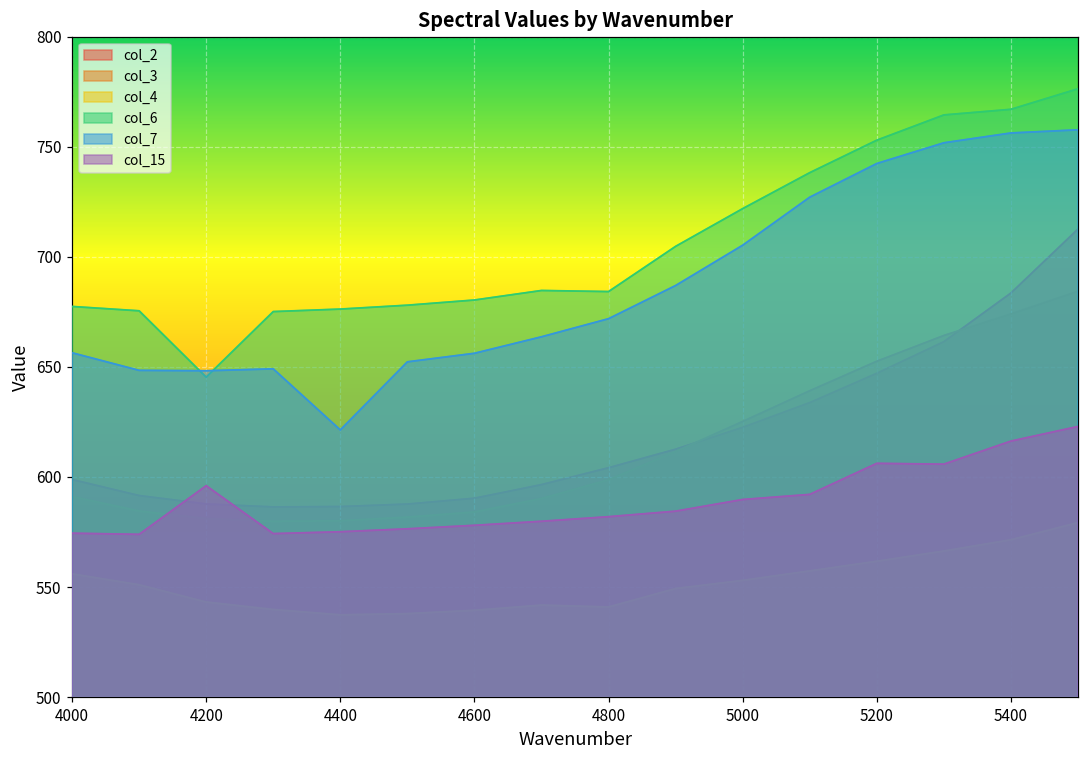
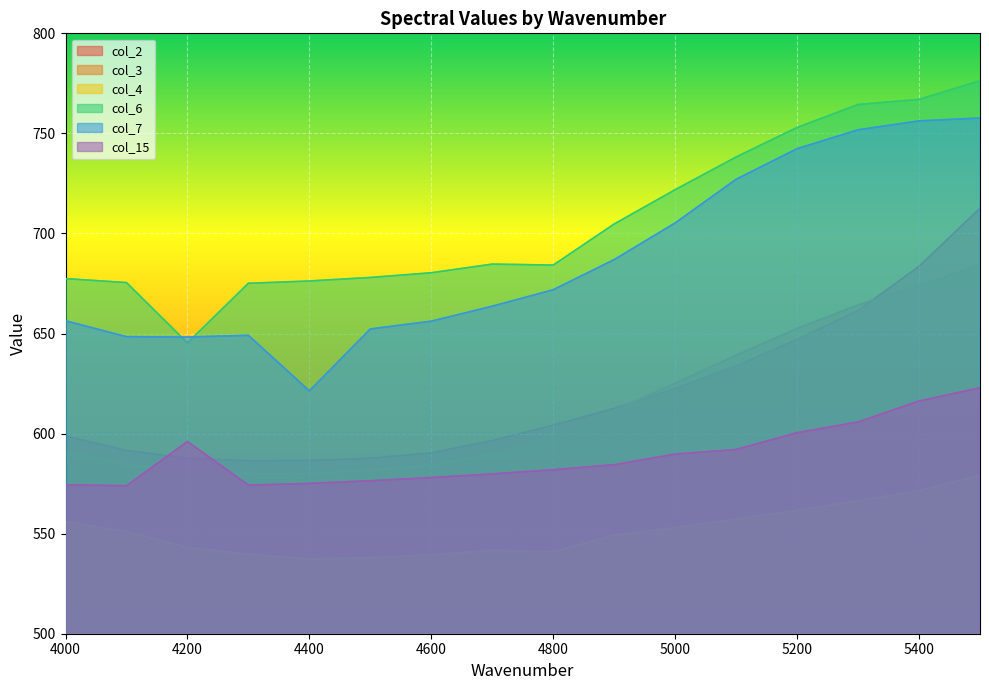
  {
    "col_4": {
      "4000": 556,
      "4200": 543,
      "4400": 537,
      "4600": 539,
      "4800": 541,
      "5000": 553,
      "5200": 562,
      "5400": 571
    },
    "col_6": {
      "4000": 677,
      "4200": 645,
      "4400": 676,
      "4600": 680,
      "4800": 684,
      "5000": 722,
      "5200": 753,
      "5400": 767
    },
    "col_7": {
      "4000": 656,
      "4200": 648,
      "4400": 621,
      "4600": 656,
      "4800": 672,
      "5000": 705,
      "5200": 742,
      "5400": 756
    },
    "col_15": {
      "4000": 574,
      "4200": 596,
      "4400": 575,
      "4600": 578,
      "4800": 582,
      "5000": 590,
-     "5200": 606,
+     "5200": 600,
      "5400": 616
    }
  }
